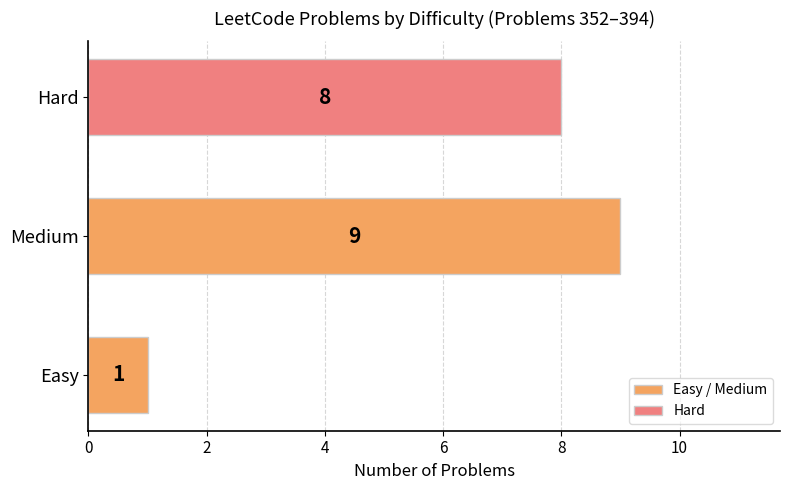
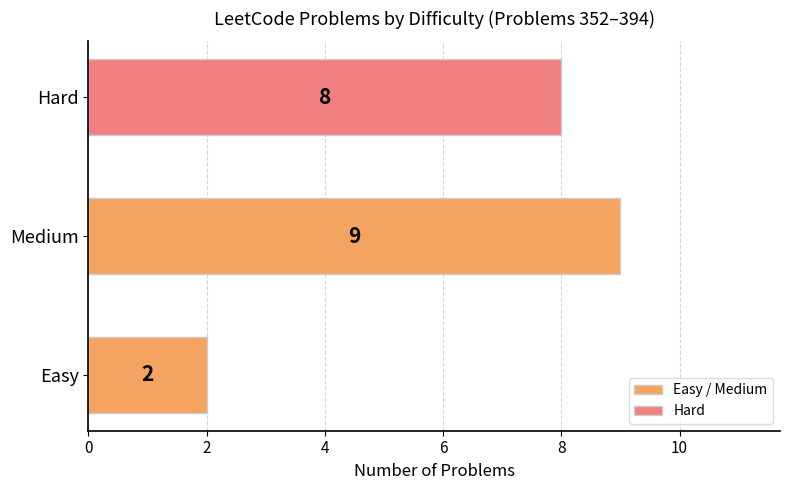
  {
    "Hard": 8,
    "Medium": 9,
-   "Easy": 1
+   "Easy": 2
  }
